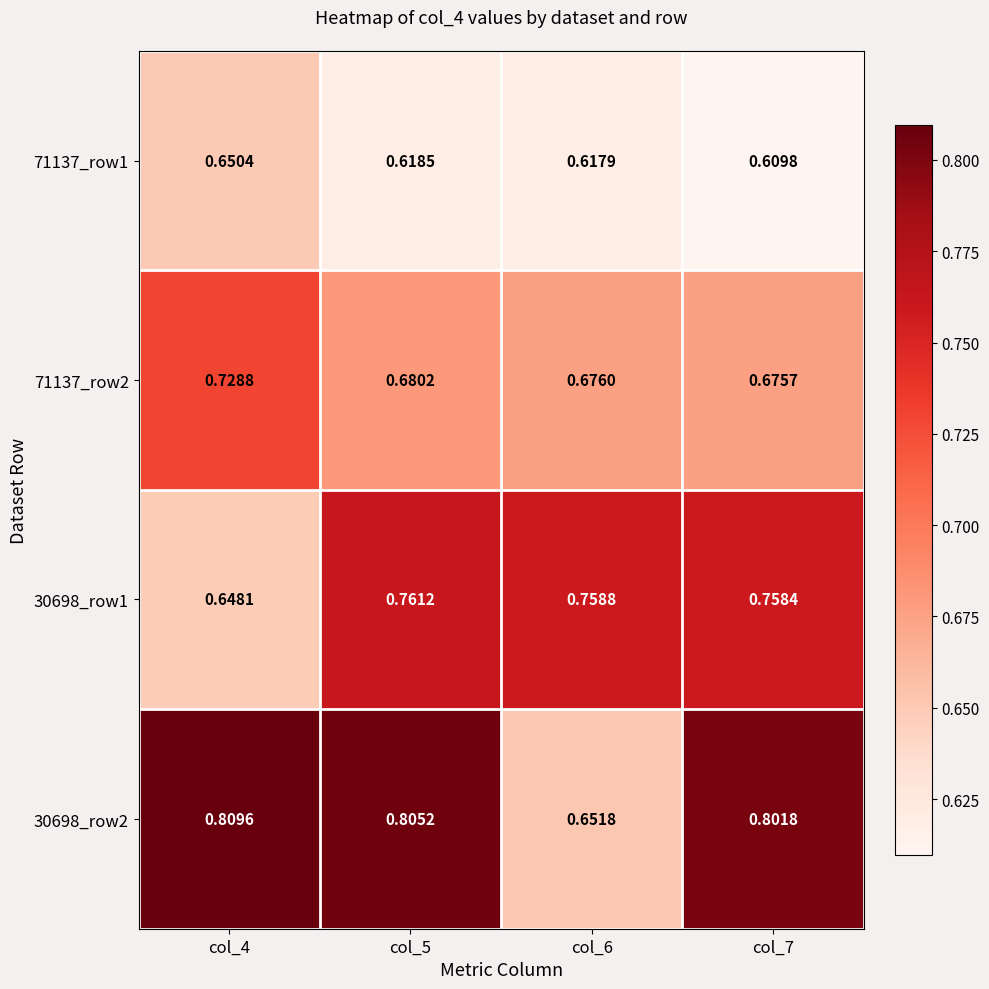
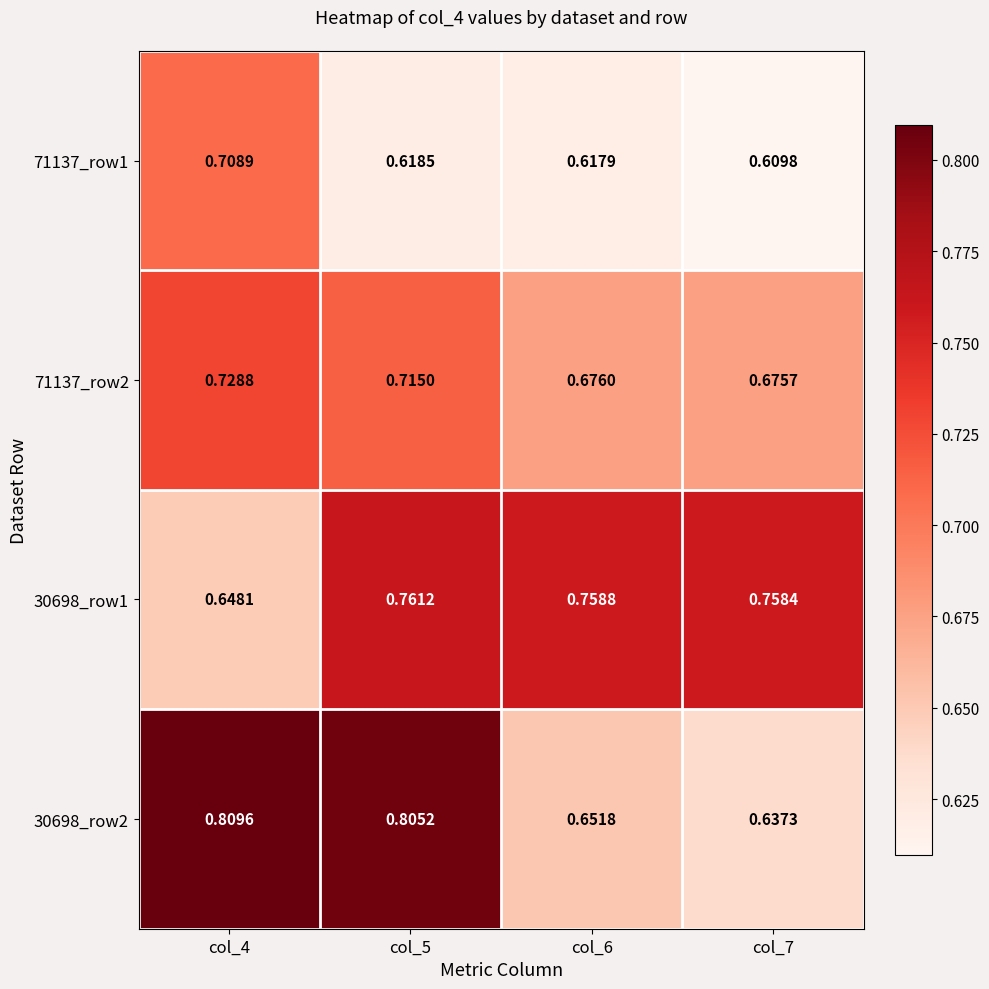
  {
    "71137_row1": {
-     "col_4": 0.6504,
+     "col_4": 0.7089,
      "col_5": 0.6185,
      "col_6": 0.6179,
      "col_7": 0.6098
    },
    "71137_row2": {
      "col_4": 0.7288,
-     "col_5": 0.6802,
+     "col_5": 0.7150,
      "col_6": 0.6760,
      "col_7": 0.6757
    },
    "30698_row1": {
      "col_4": 0.6481,
      "col_5": 0.7612,
      "col_6": 0.7588,
      "col_7": 0.7584
    },
    "30698_row2": {
      "col_4": 0.8096,
      "col_5": 0.8052,
      "col_6": 0.6518,
-     "col_7": 0.8018
+     "col_7": 0.6373
    }
  }
